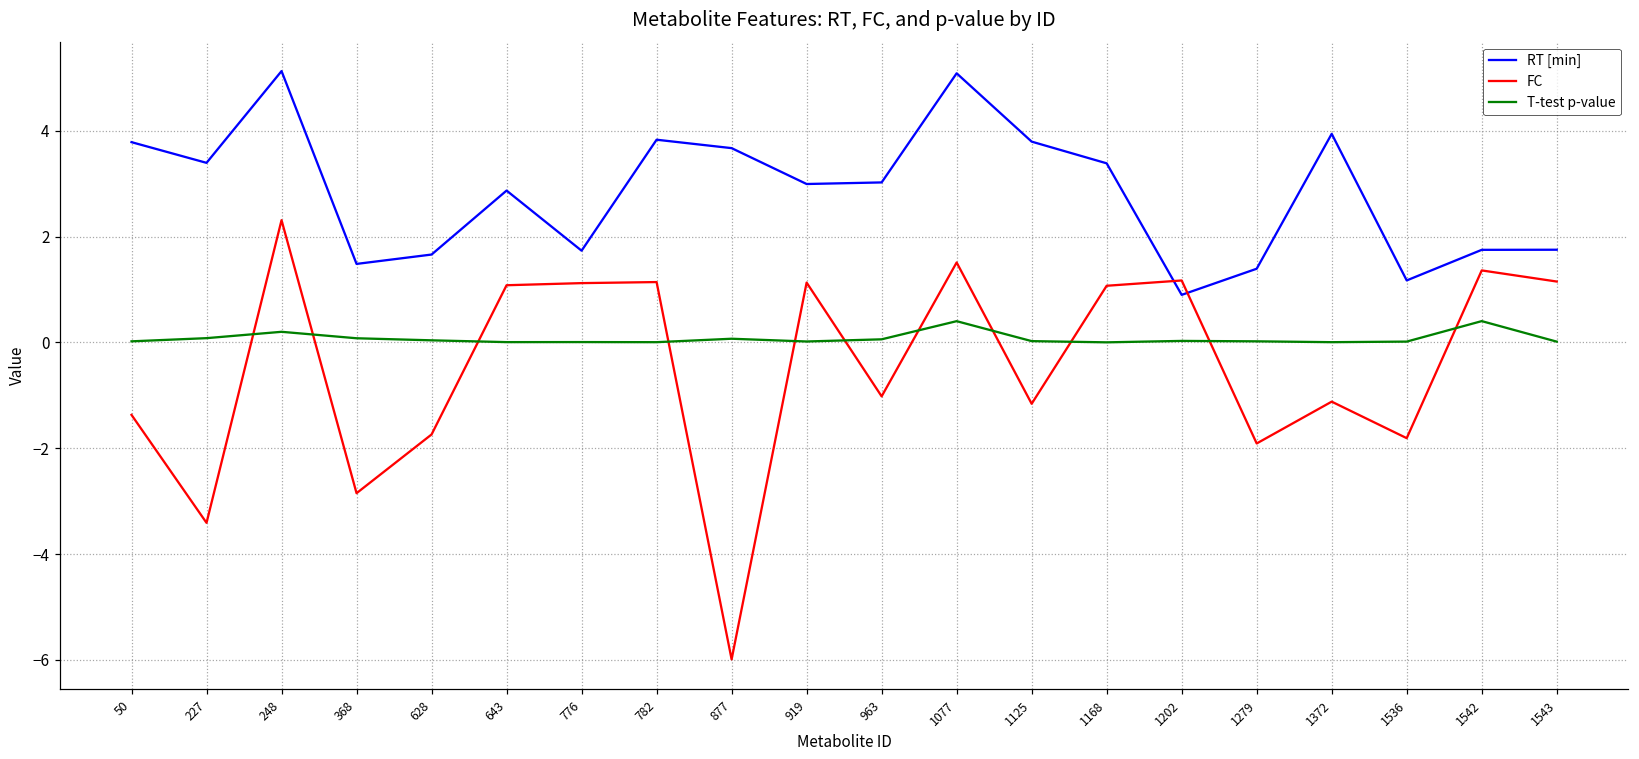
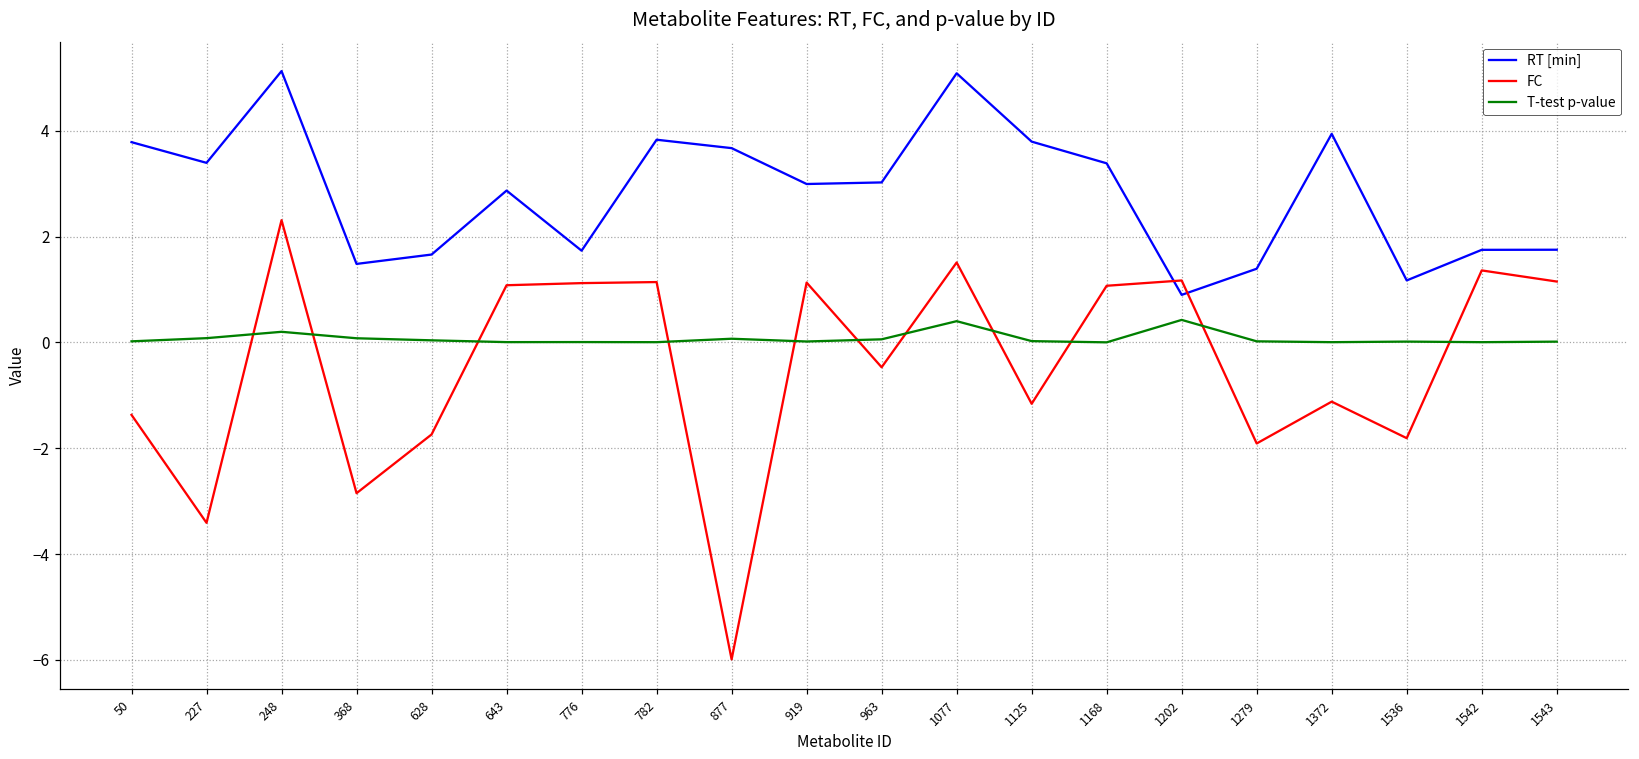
  {
    "RT [min]": {
      "50": 3.8,
      "227": 3.4,
      "248": 5.1,
      "368": 1.5,
      "628": 1.7,
      "643": 2.9,
      "776": 1.7,
      "782": 3.8,
      "877": 3.7,
      "919": 3.0,
      "963": 3.0,
      "1077": 5.1,
      "1125": 3.8,
      "1168": 3.4,
      "1202": 0.9,
      "1279": 1.4,
      "1372": 3.9,
      "1536": 1.2,
      "1542": 1.7,
      "1543": 1.8
    },
    "FC": {
      "50": -1.4,
      "227": -3.4,
      "248": 2.3,
      "368": -2.9,
      "628": -1.7,
      "643": 1.1,
      "776": 1.1,
      "782": 1.1,
      "877": -6.0,
      "919": 1.1,
-     "963": -1.0,
+     "963": -0.5,
      "1077": 1.5,
      "1125": -1.2,
      "1168": 1.1,
      "1202": 1.2,
      "1279": -1.9,
      "1372": -1.1,
      "1536": -1.8,
      "1542": 1.4,
      "1543": 1.2
    },
    "T-test p-value": {
      "50": 0.0,
      "227": 0.1,
      "248": 0.2,
      "368": 0.1,
      "628": 0.0,
      "643": 0.0,
      "776": 0.0,
      "782": 0.0,
      "877": 0.1,
      "919": 0.0,
      "963": 0.1,
      "1077": 0.4,
      "1125": 0.0,
      "1168": 0.0,
-     "1202": 0.0,
+     "1202": 0.4,
      "1279": 0.0,
      "1372": 0.0,
      "1536": 0.0,
-     "1542": 0.4,
+     "1542": 0.0,
      "1543": 0.0
    }
  }
